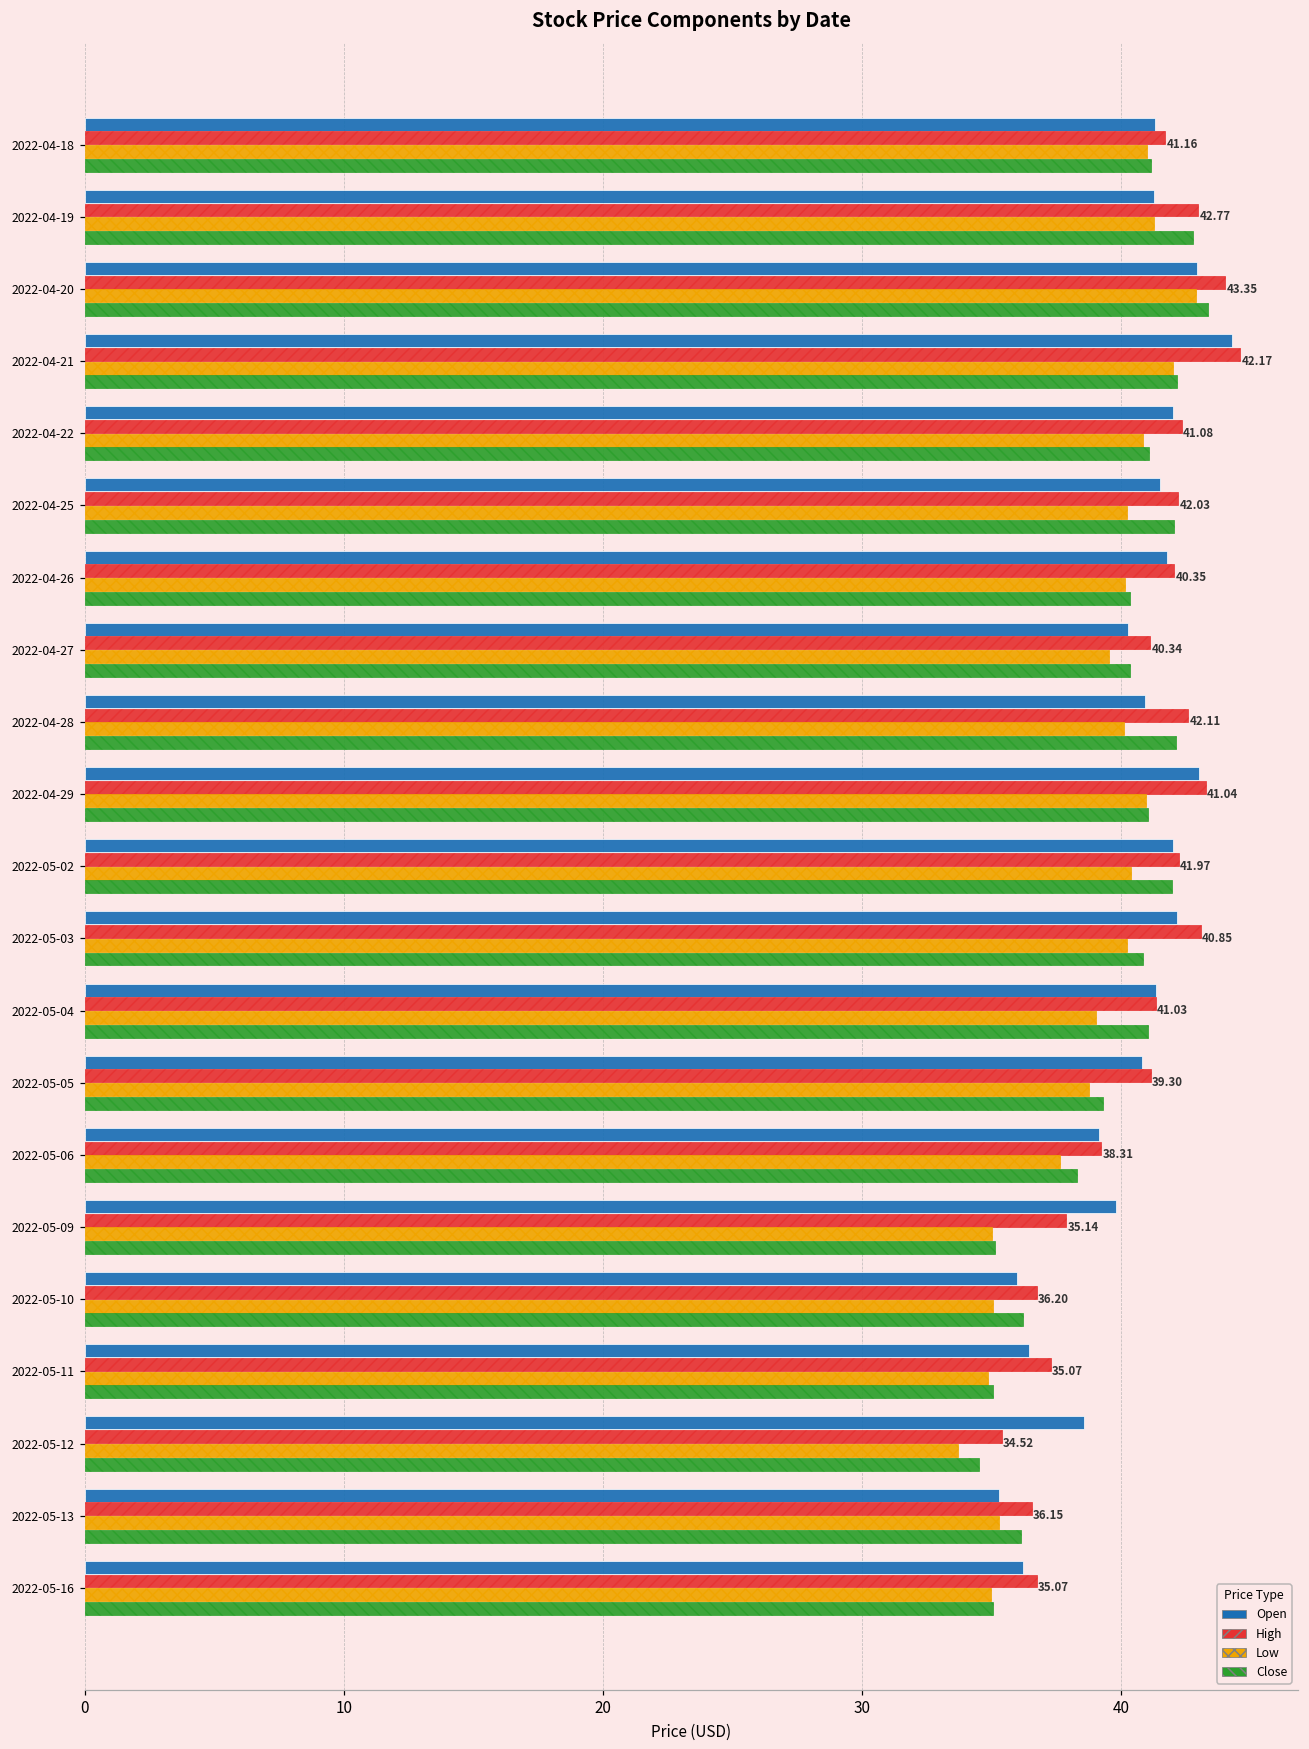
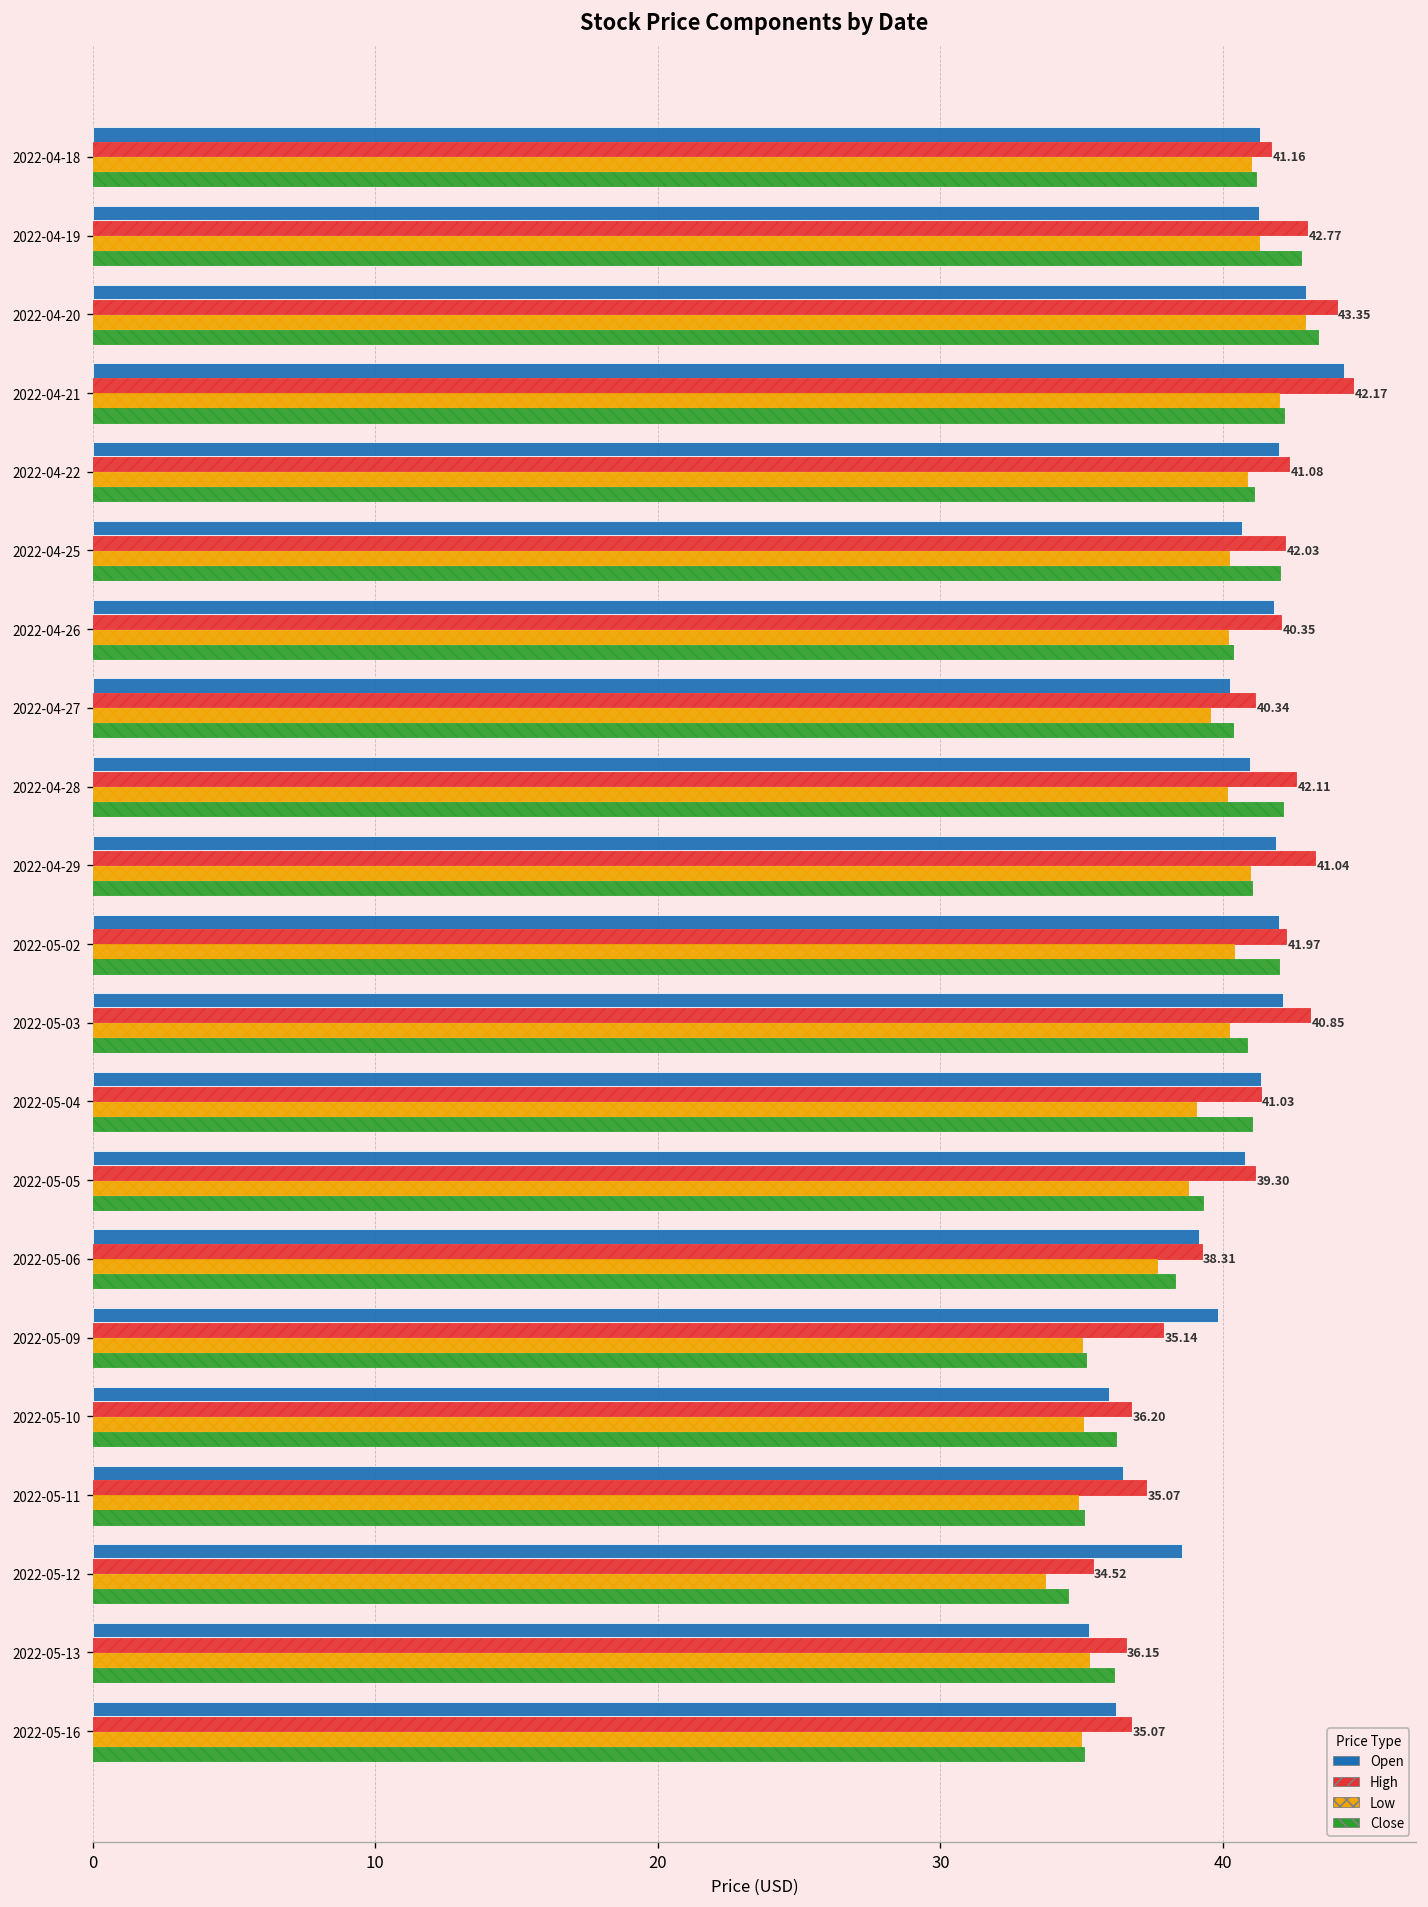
  {
    "Open": {
      "2022-04-18": 41.3,
      "2022-04-19": 41.3,
      "2022-04-20": 42.9,
      "2022-04-21": 44.3,
      "2022-04-22": 42.0,
-     "2022-04-25": 41.5,
+     "2022-04-25": 40.7,
      "2022-04-26": 41.8,
      "2022-04-27": 40.3,
      "2022-04-28": 40.9,
-     "2022-04-29": 43.0,
+     "2022-04-29": 41.9,
      "2022-05-02": 42.0,
      "2022-05-03": 42.1,
      "2022-05-04": 41.3,
      "2022-05-05": 40.8,
      "2022-05-06": 39.1,
      "2022-05-09": 39.8,
      "2022-05-10": 36.0,
      "2022-05-11": 36.5,
      "2022-05-12": 38.6,
      "2022-05-13": 35.3,
      "2022-05-16": 36.2
    },
    "Low": {
      "2022-04-18": 41.0,
      "2022-04-19": 41.3,
      "2022-04-20": 42.9,
      "2022-04-21": 42.0,
      "2022-04-22": 40.9,
      "2022-04-25": 40.2,
      "2022-04-26": 40.2,
      "2022-04-27": 39.5,
      "2022-04-28": 40.1,
      "2022-04-29": 41.0,
      "2022-05-02": 40.4,
      "2022-05-03": 40.2,
      "2022-05-04": 39.0,
      "2022-05-05": 38.8,
      "2022-05-06": 37.7,
      "2022-05-09": 35.0,
      "2022-05-10": 35.1,
      "2022-05-11": 34.9,
      "2022-05-12": 33.7,
      "2022-05-13": 35.3,
      "2022-05-16": 35.0
    },
    "Close": {
      "2022-04-18": 41.16,
      "2022-04-19": 42.77,
      "2022-04-20": 43.35,
      "2022-04-25": 42.03,
      "2022-04-27": 40.34,
      "2022-04-28": 42.11,
      "2022-05-02": 41.97,
      "2022-05-04": 41.03,
      "2022-05-10": 36.20,
      "2022-05-13": 36.15
    }
  }
